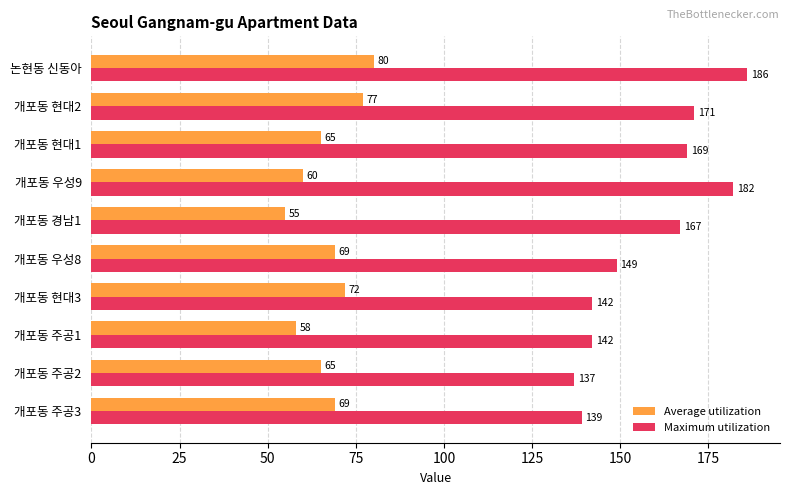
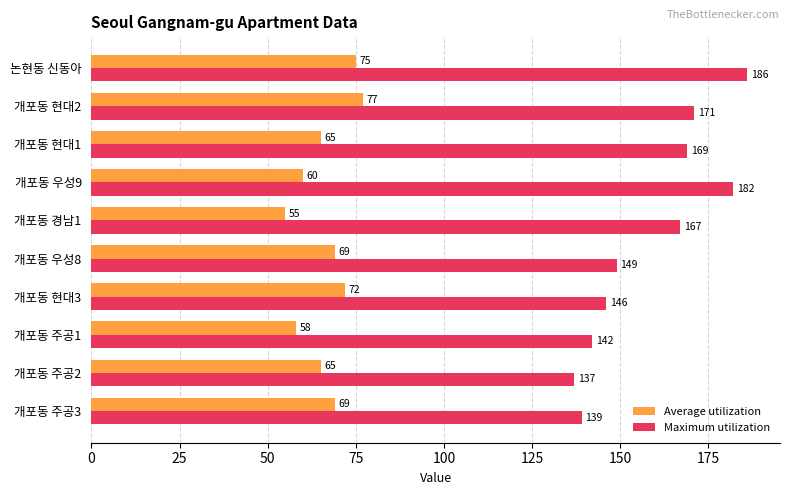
  {
    "Average utilization": {
-     "논현동 신동아": 80,
+     "논현동 신동아": 75,
      "개포동 현대2": 77,
      "개포동 현대1": 65,
      "개포동 우성9": 60,
      "개포동 경남1": 55,
      "개포동 우성8": 69,
      "개포동 현대3": 72,
      "개포동 주공1": 58,
      "개포동 주공2": 65,
      "개포동 주공3": 69
    },
    "Maximum utilization": {
      "논현동 신동아": 186,
      "개포동 현대2": 171,
      "개포동 현대1": 169,
      "개포동 우성9": 182,
      "개포동 경남1": 167,
      "개포동 우성8": 149,
-     "개포동 현대3": 142,
+     "개포동 현대3": 146,
      "개포동 주공1": 142,
      "개포동 주공2": 137,
      "개포동 주공3": 139
    }
  }
